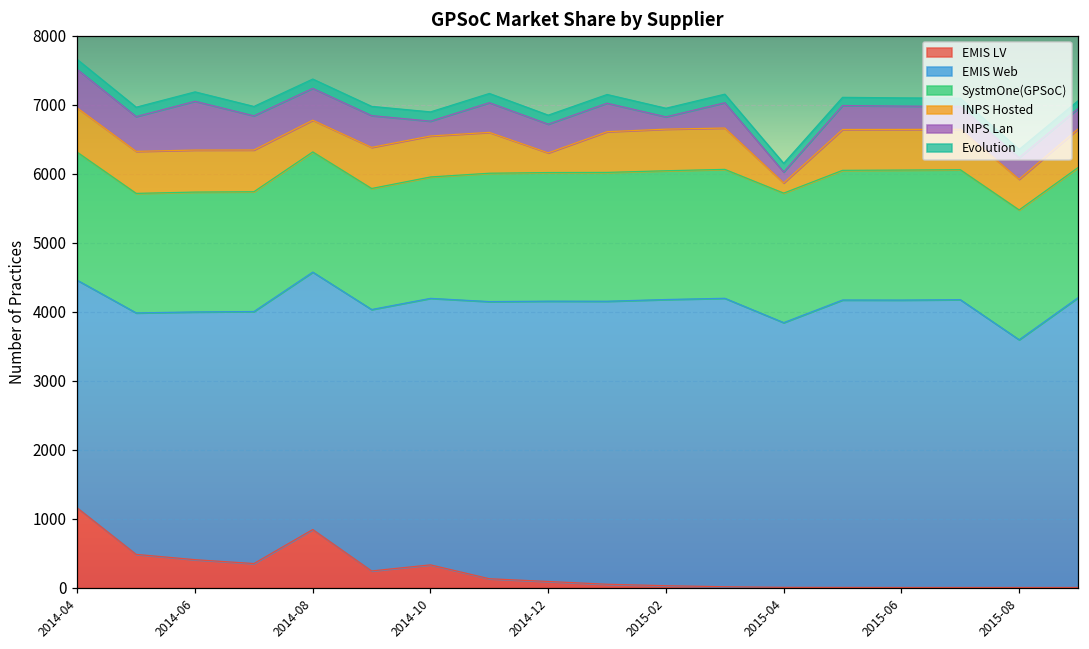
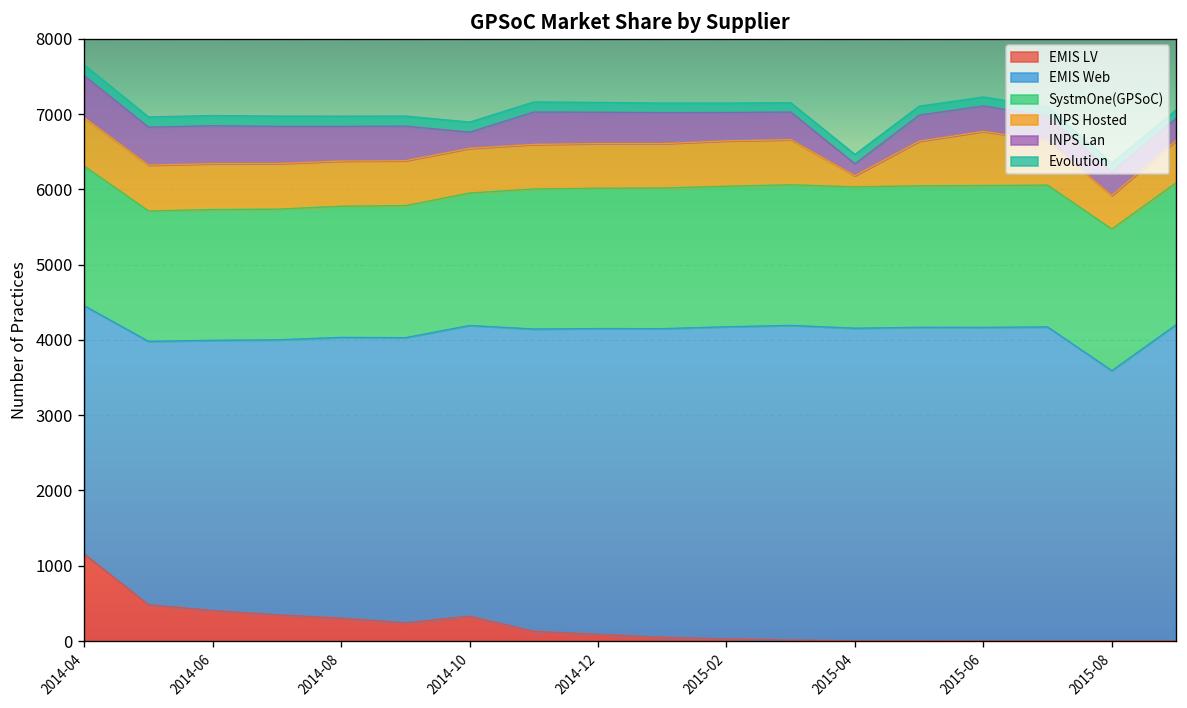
  {
    "EMIS LV": {
      "2014-04": 1200,
      "2014-06": 400,
-     "2014-08": 800,
+     "2014-08": 300,
      "2014-10": 300,
      "2014-12": 100,
      "2015-02": 0,
      "2015-04": 0,
      "2015-06": 0,
      "2015-08": 0
    },
    "EMIS Web": {
      "2014-04": 3300,
      "2014-06": 3600,
      "2014-08": 3700,
      "2014-10": 3900,
      "2014-12": 4100,
      "2015-02": 4100,
-     "2015-04": 3800,
+     "2015-04": 4200,
      "2015-06": 4200,
      "2015-08": 3600
    },
    "INPS Hosted": {
      "2014-04": 600,
      "2014-06": 600,
-     "2014-08": 500,
+     "2014-08": 600,
      "2014-10": 600,
-     "2014-12": 300,
+     "2014-12": 600,
      "2015-02": 600,
      "2015-04": 100,
-     "2015-06": 600,
+     "2015-06": 700,
      "2015-08": 400
    },
    "INPS Lan": {
      "2014-04": 600,
-     "2014-06": 700,
+     "2014-06": 500,
      "2014-08": 500,
      "2014-10": 200,
      "2014-12": 400,
-     "2015-02": 200,
+     "2015-02": 400,
      "2015-04": 200,
      "2015-06": 300,
      "2015-08": 300
    }
  }
